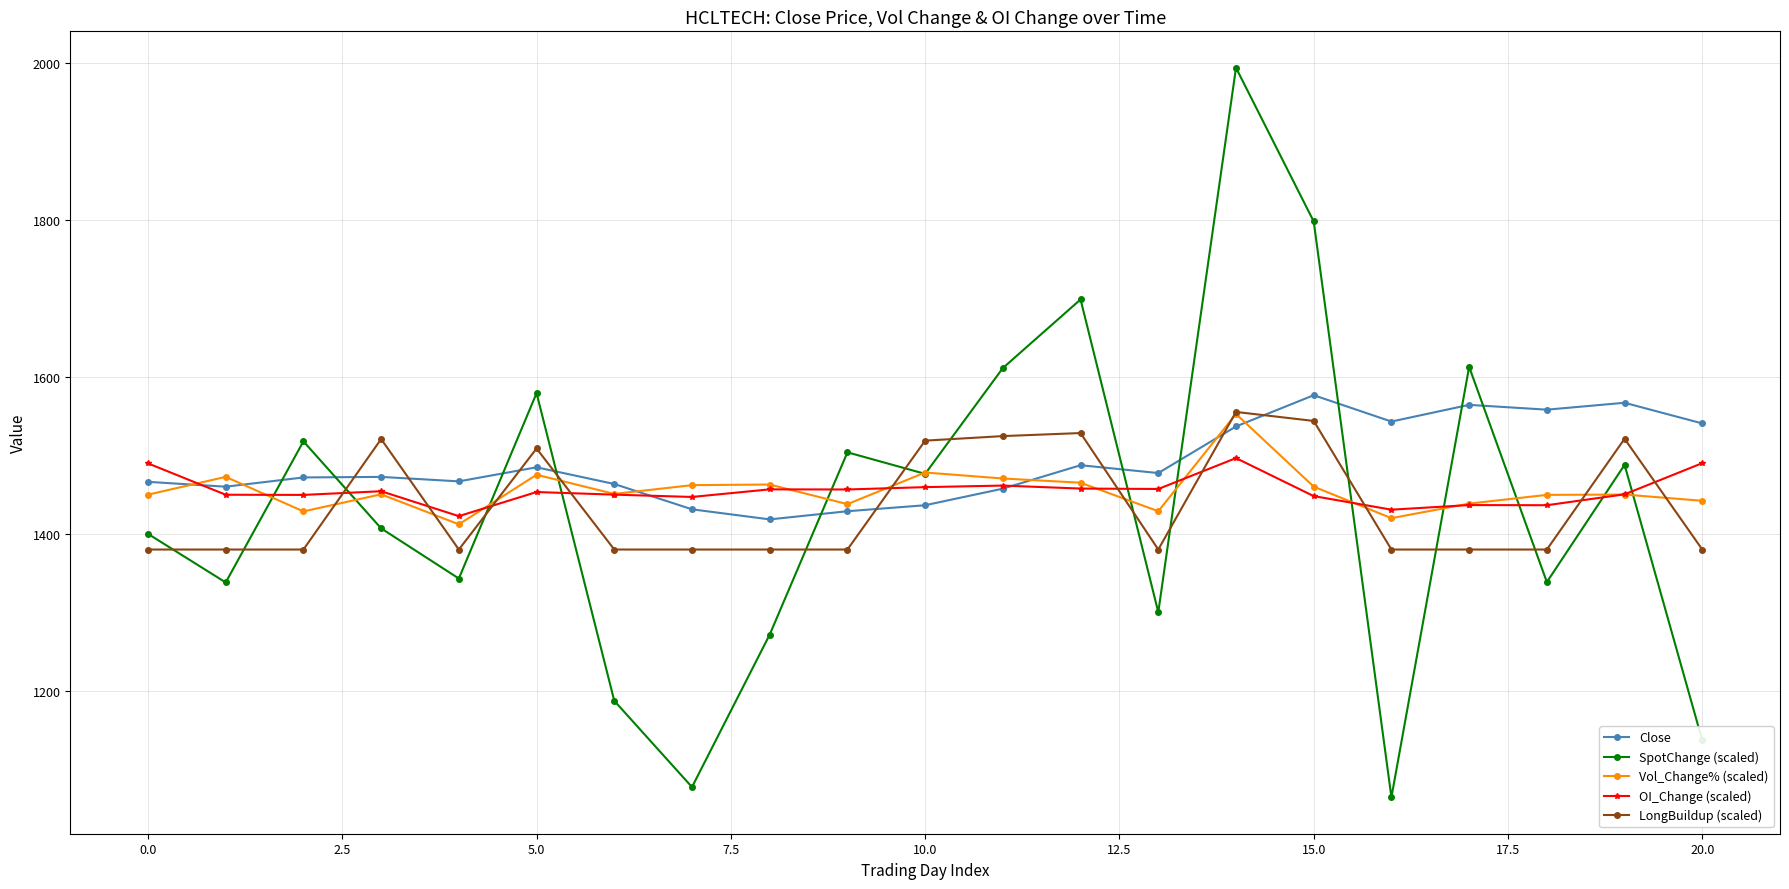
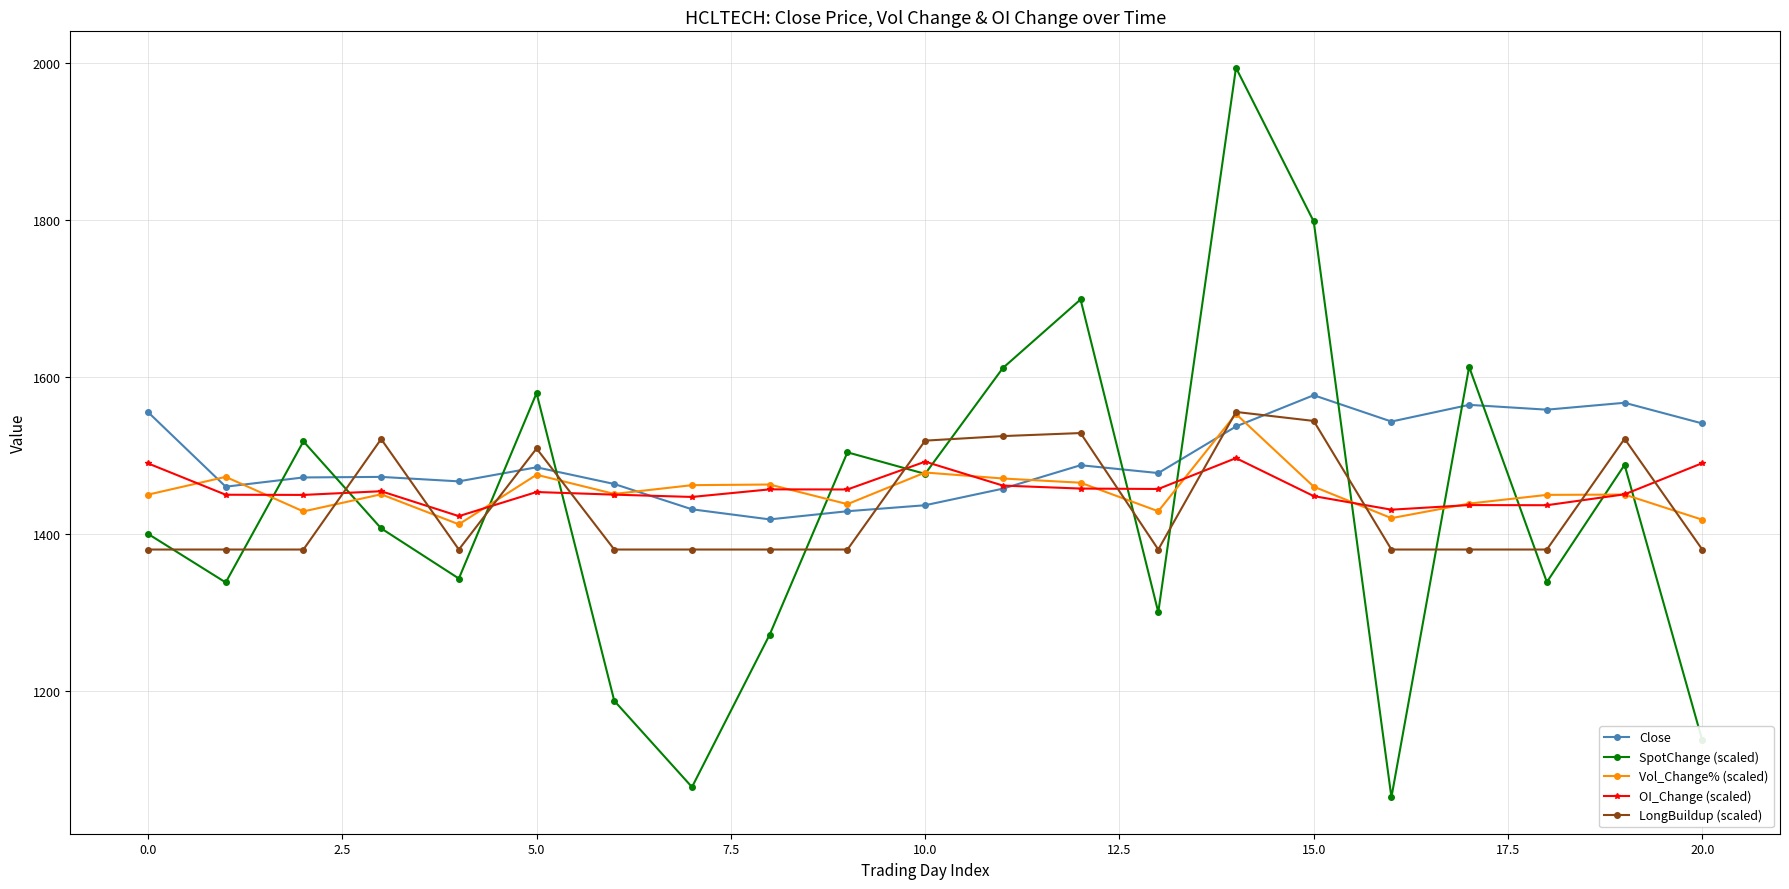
  {
    "Close": {
-     "0.0": 1470,
+     "0.0": 1560,
      "5.0": 1480,
      "10.0": 1440,
      "15.0": 1580,
      "20.0": 1540
    },
    "SpotChange (scaled)": {
      "0.0": 1400,
      "5.0": 1580,
      "15.0": 1800
    },
    "Vol_Change% (scaled)": {
      "0.0": 1450,
      "5.0": 1480,
      "15.0": 1460,
-     "20.0": 1440
+     "20.0": 1420
    },
    "OI_Change (scaled)": {
      "0.0": 1490,
      "5.0": 1450,
-     "10.0": 1460,
+     "10.0": 1490,
      "15.0": 1450,
      "20.0": 1490
    },
    "LongBuildup (scaled)": {
      "0.0": 1380,
      "5.0": 1510,
      "10.0": 1520,
      "15.0": 1540,
      "20.0": 1380
    }
  }
